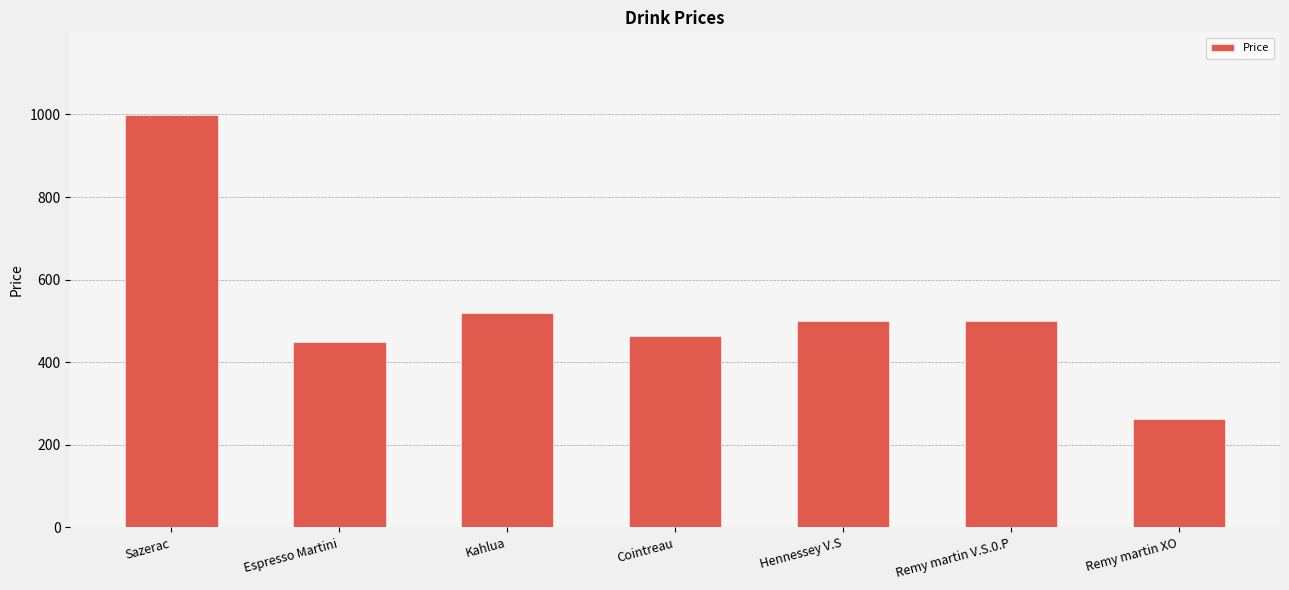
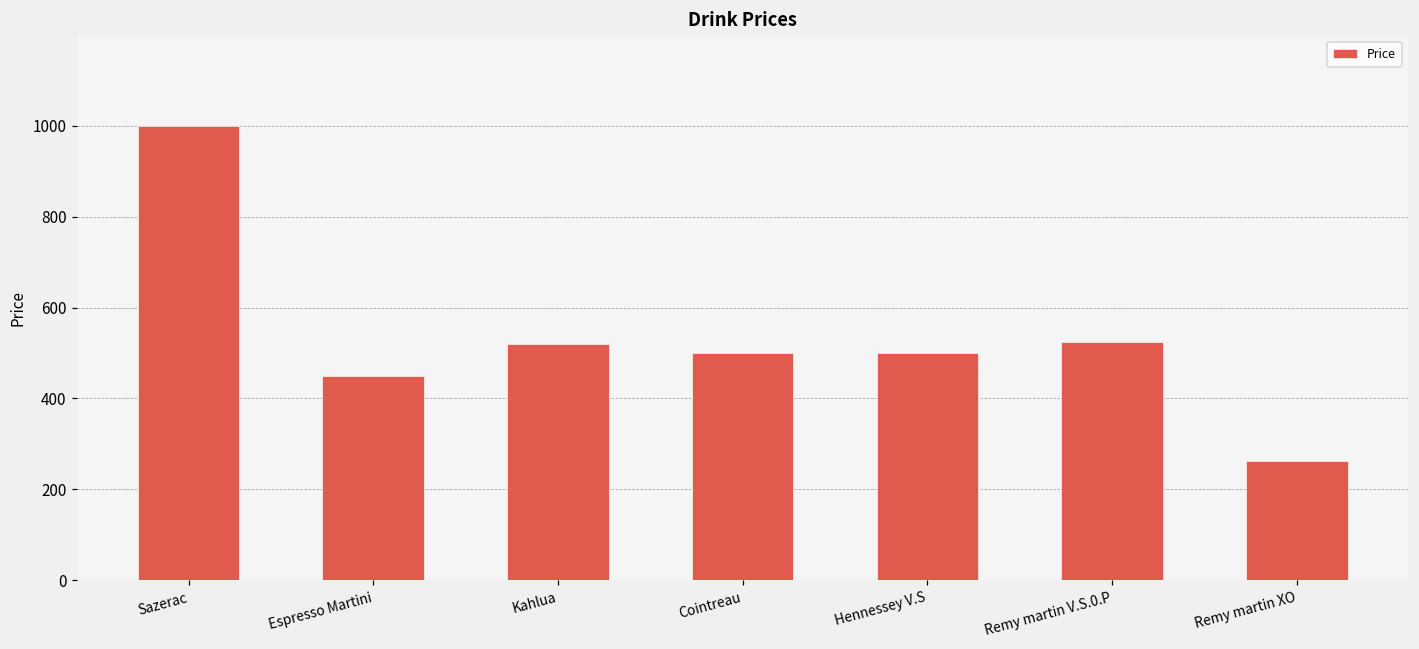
  {
    "Sazerac": 1000,
    "Espresso Martini": 450,
    "Kahlua": 520,
-   "Cointreau": 460,
+   "Cointreau": 500,
    "Hennessey V.S": 500,
-   "Remy martin V.S.0.P": 500,
+   "Remy martin V.S.0.P": 530,
    "Remy martin XO": 260
  }
